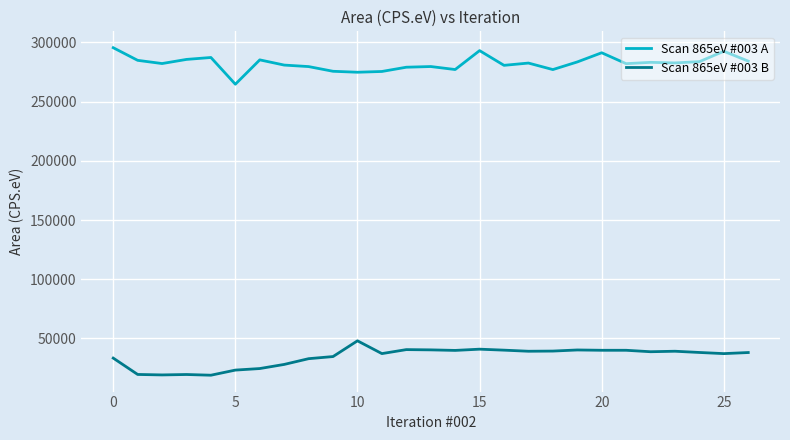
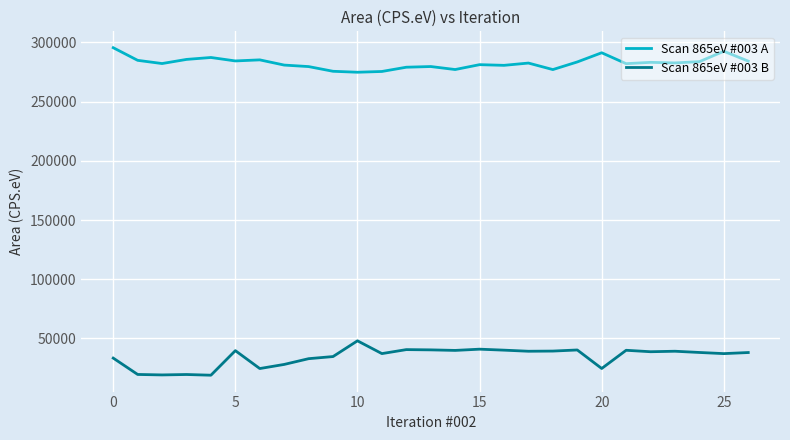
  {
    "Scan 865eV #003 A": {
      "0": 296000,
-     "5": 265000,
+     "5": 284000,
      "10": 275000,
-     "15": 293000,
+     "15": 281000,
      "20": 291000
    },
    "Scan 865eV #003 B": {
      "0": 33000,
-     "5": 23000,
+     "5": 40000,
      "10": 48000,
      "15": 41000,
-     "20": 40000,
+     "20": 25000,
      "25": 37000
    }
  }
